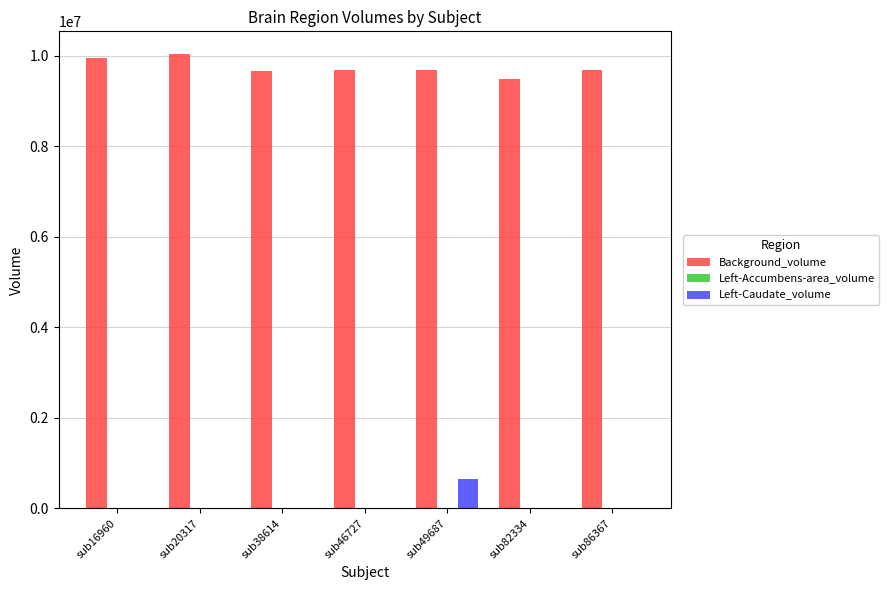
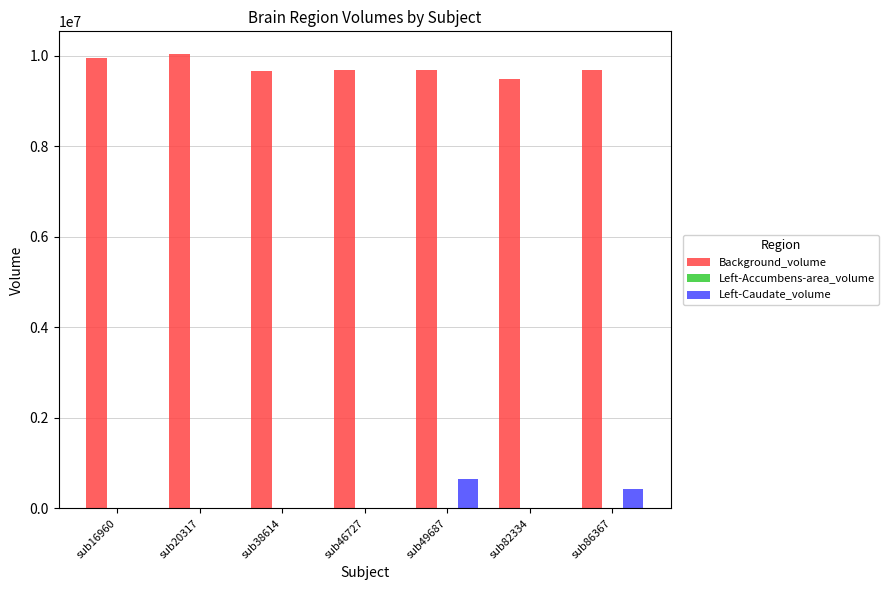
  {
    "Background_volume": {
      "sub16960": 10000000,
      "sub20317": 10000000,
      "sub38614": 9700000,
      "sub46727": 9700000,
      "sub49687": 9700000,
      "sub82334": 9500000,
      "sub86367": 9700000
    },
    "Left-Caudate_volume": {
      "sub49687": 600000,
-     "sub86367": 0
+     "sub86367": 400000
    }
  }
